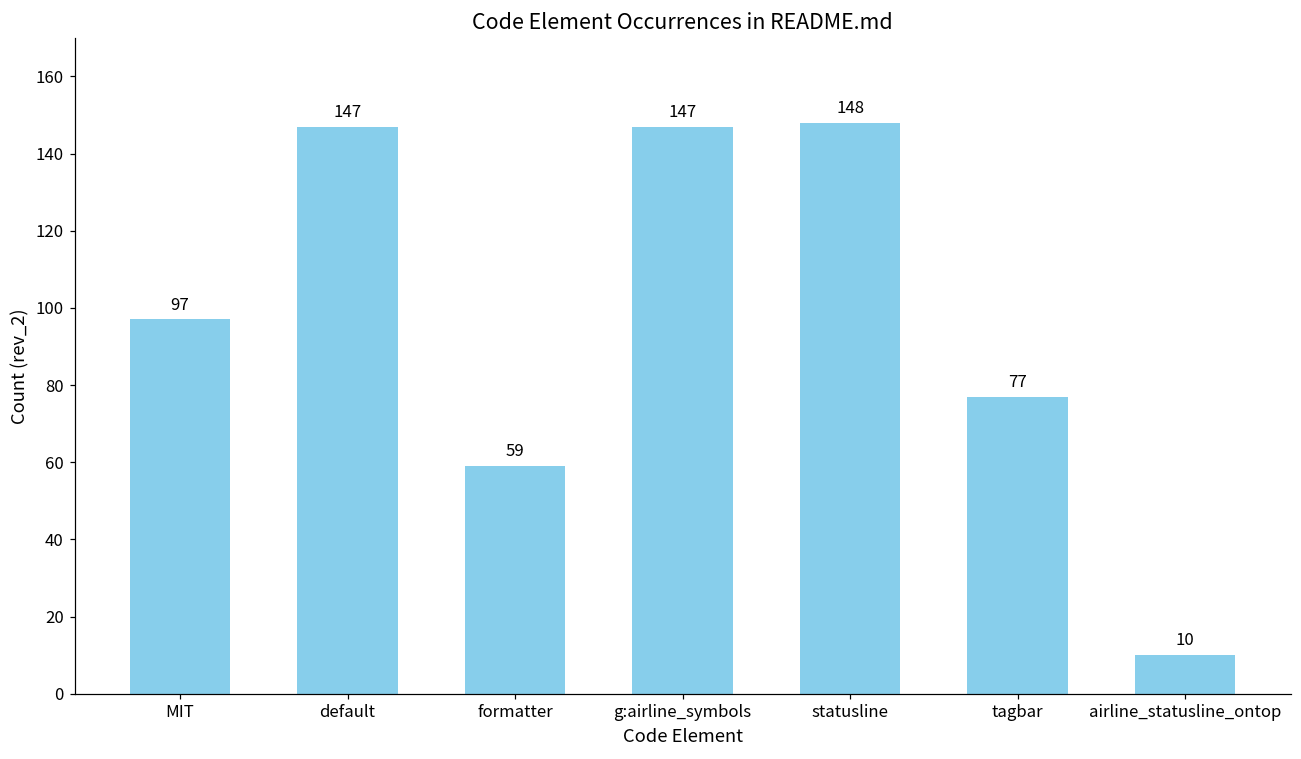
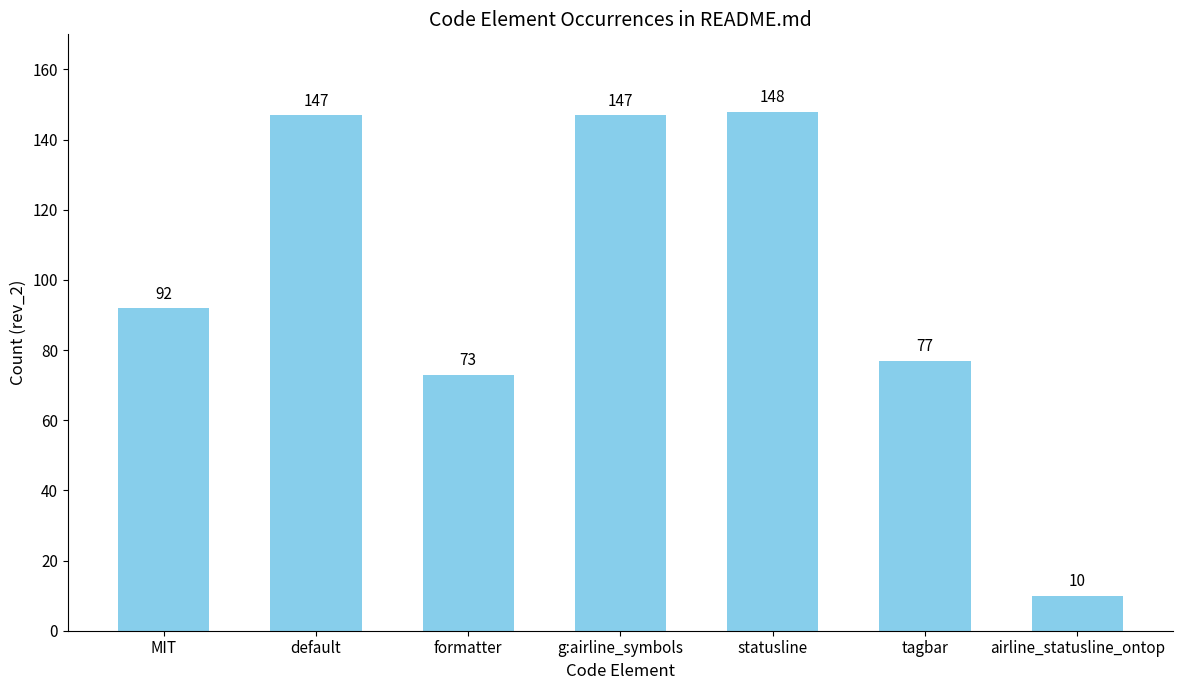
  {
-   "MIT": 97,
+   "MIT": 92,
    "default": 147,
-   "formatter": 59,
+   "formatter": 73,
    "g:airline_symbols": 147,
    "statusline": 148,
    "tagbar": 77,
    "airline_statusline_ontop": 10
  }
